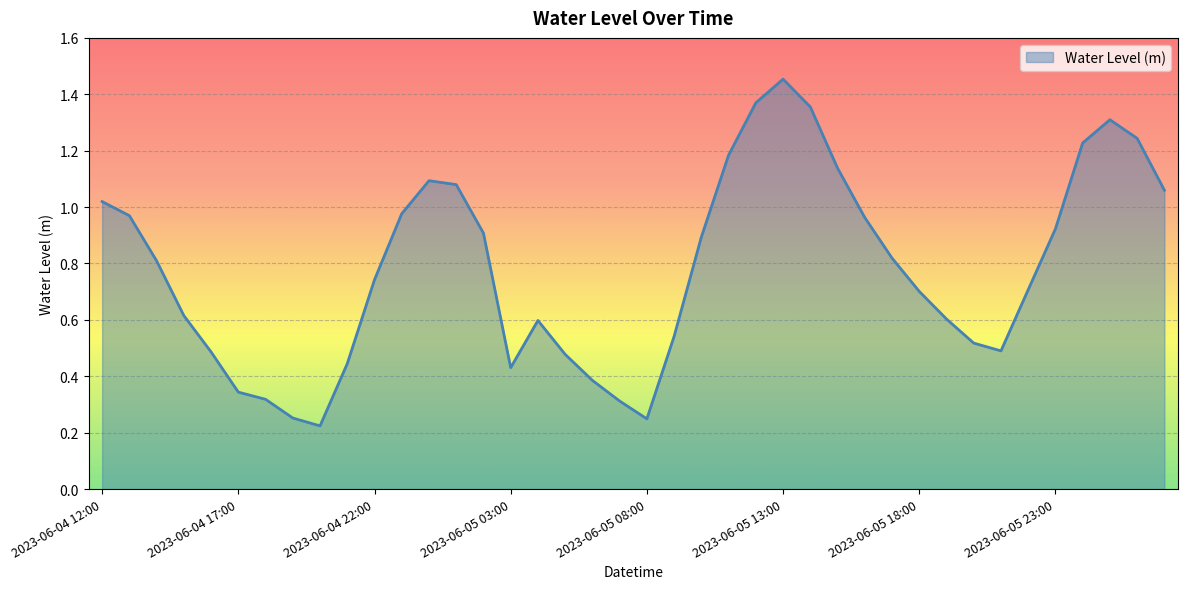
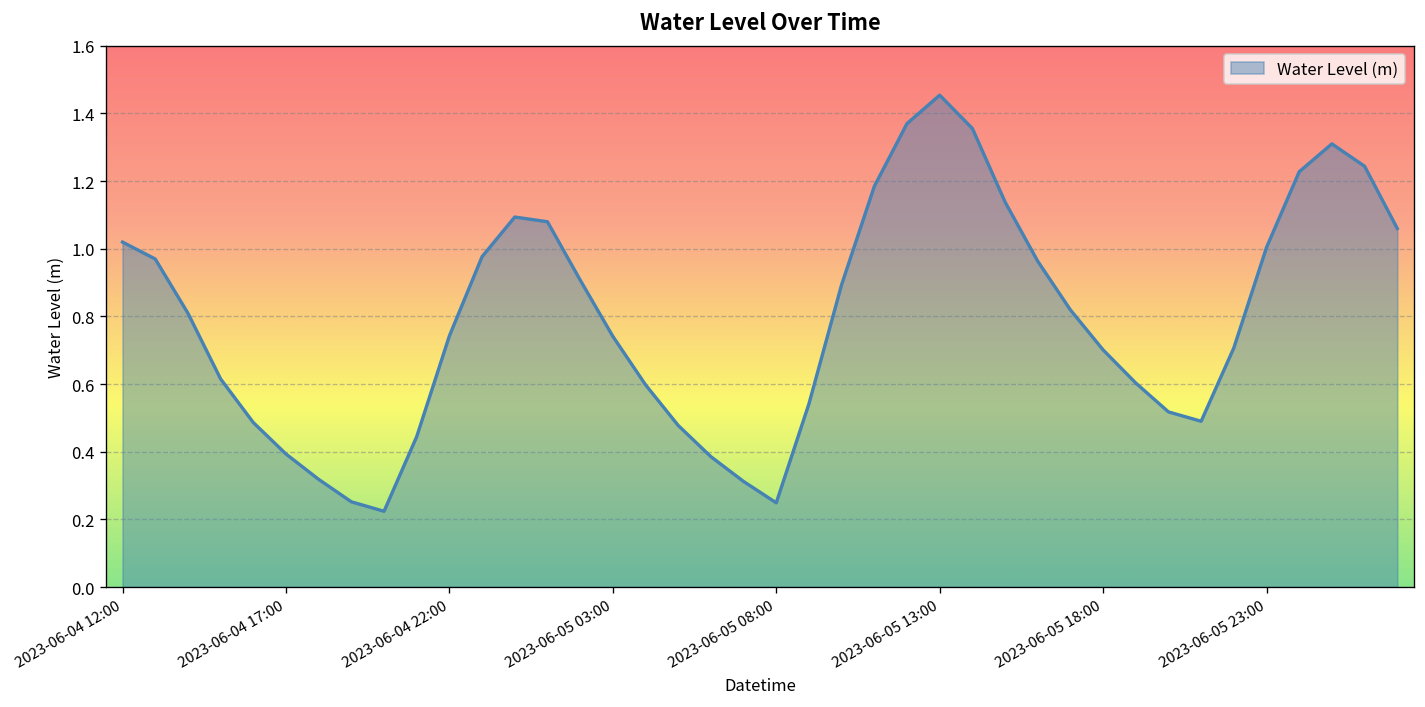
  {
    "2023-06-04 12:00": 1.02,
-   "2023-06-04 17:00": 0.34,
+   "2023-06-04 17:00": 0.39,
    "2023-06-04 22:00": 0.74,
-   "2023-06-05 03:00": 0.43,
+   "2023-06-05 03:00": 0.74,
    "2023-06-05 08:00": 0.25,
    "2023-06-05 13:00": 1.45,
    "2023-06-05 18:00": 0.70,
-   "2023-06-05 23:00": 0.92
+   "2023-06-05 23:00": 1.00
  }
